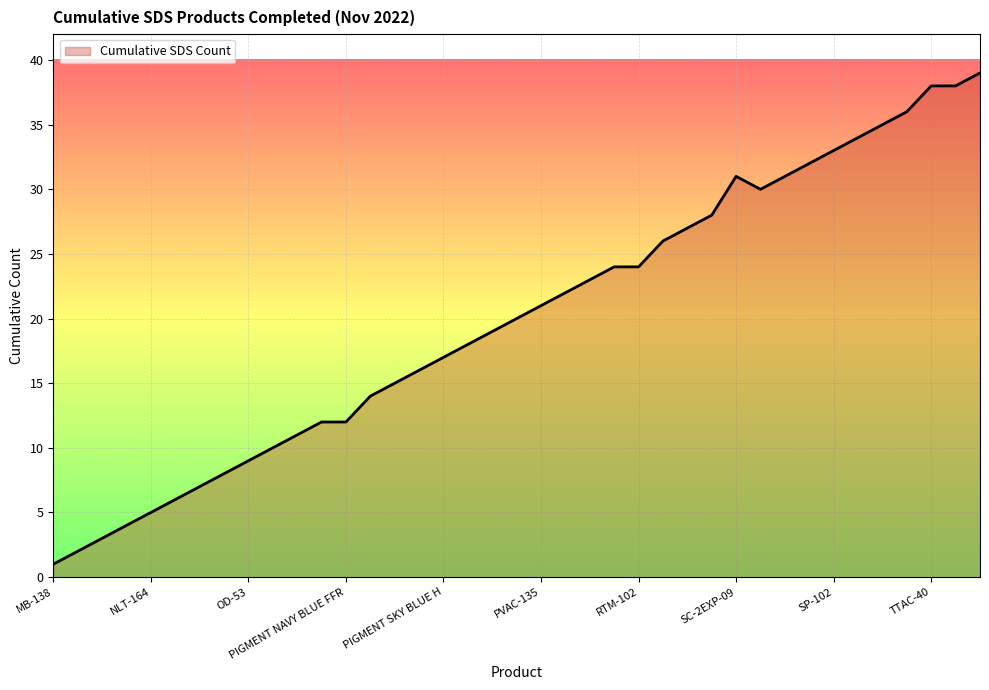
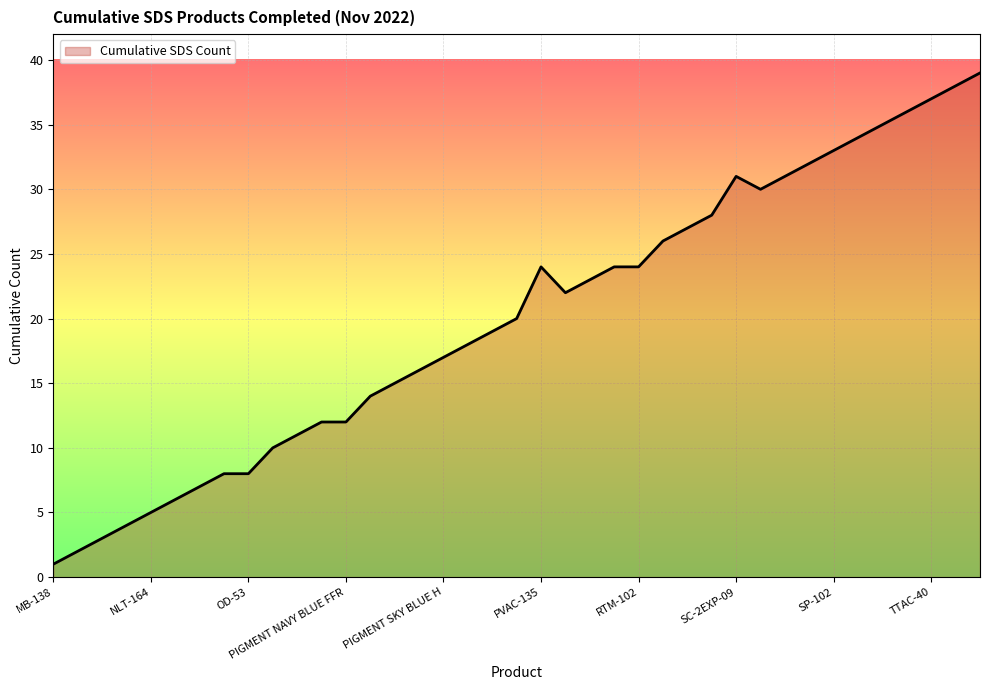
  {
    "MB-138": 1,
    "NLT-164": 5,
-   "OD-53": 9,
+   "OD-53": 8,
    "PIGMENT NAVY BLUE FFR": 12,
    "PIGMENT SKY BLUE H": 17,
-   "PVAC-135": 21,
+   "PVAC-135": 24,
    "RTM-102": 24,
    "SC-2EXP-09": 31,
    "SP-102": 33,
-   "TTAC-40": 38
+   "TTAC-40": 37
  }
